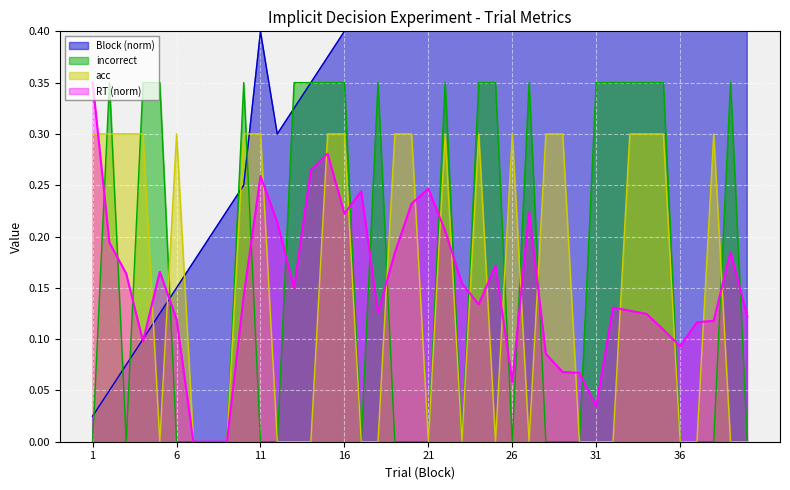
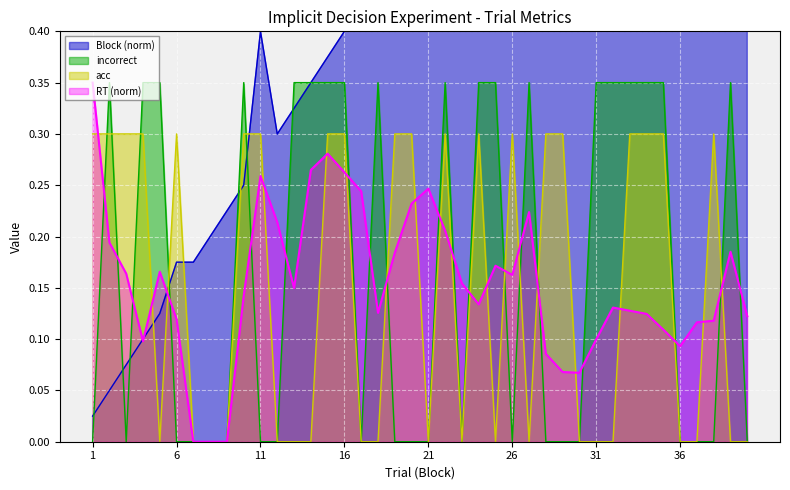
  {
    "Block (norm)": {
      "1": 0.025,
-     "6": 0.150,
+     "6": 0.175,
      "11": 0.400,
      "16": 0.400
    },
    "incorrect": {
      "1": 0.000,
      "6": 0.000,
      "11": 0.000,
      "16": 0.350,
      "26": 0.000,
      "31": 0.350
    },
    "acc": {
      "1": 0.300,
      "6": 0.300,
      "11": 0.300,
      "16": 0.300,
      "26": 0.300,
      "31": 0.000
    },
    "RT (norm)": {
      "6": 0.119,
      "11": 0.259,
-     "16": 0.222,
+     "16": 0.263,
      "21": 0.247,
-     "26": 0.058,
-     "31": 0.034,
+     "26": 0.163,
+     "31": 0.100,
      "36": 0.093
    }
  }
